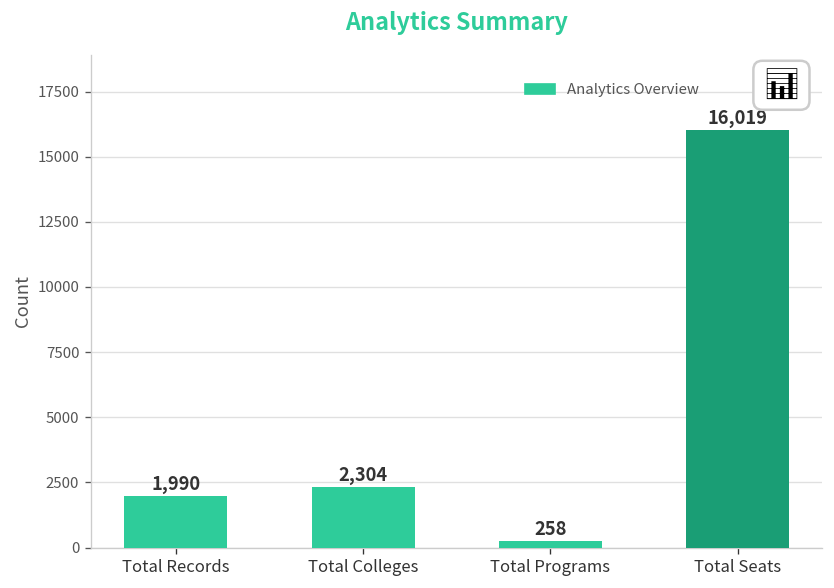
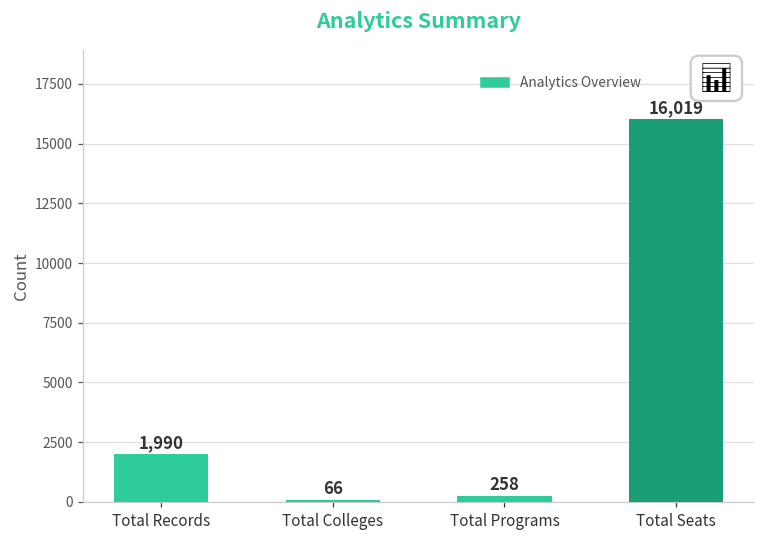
  {
    "Total Records": "1,990",
-   "Total Colleges": "2,304",
+   "Total Colleges": "66",
    "Total Programs": "258"
  }
